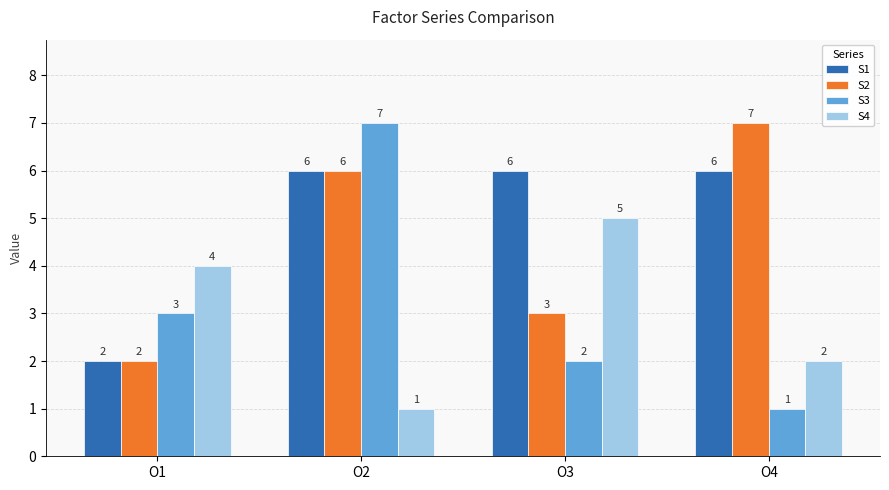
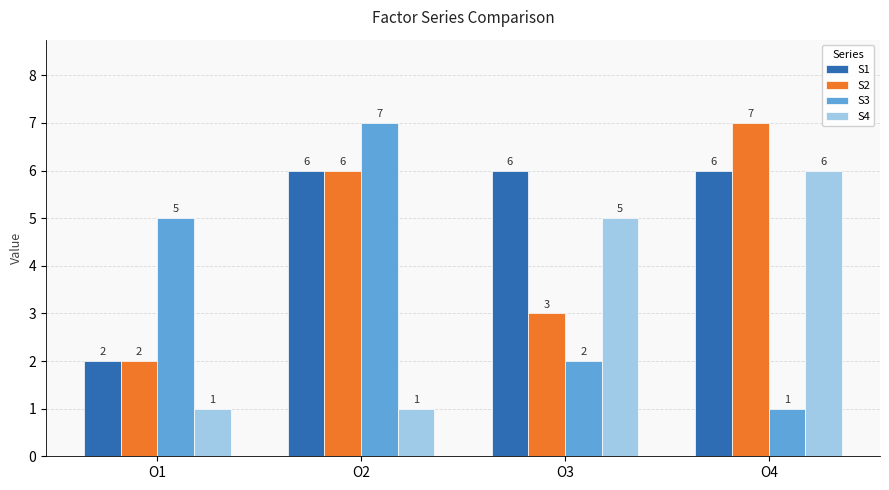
  {
    "S1": {
      "O1": 2,
      "O2": 6,
      "O3": 6,
      "O4": 6
    },
    "S2": {
      "O1": 2,
      "O2": 6,
      "O3": 3,
      "O4": 7
    },
    "S3": {
-     "O1": 3,
+     "O1": 5,
      "O2": 7,
      "O3": 2,
      "O4": 1
    },
    "S4": {
-     "O1": 4,
+     "O1": 1,
      "O2": 1,
      "O3": 5,
-     "O4": 2
+     "O4": 6
    }
  }
